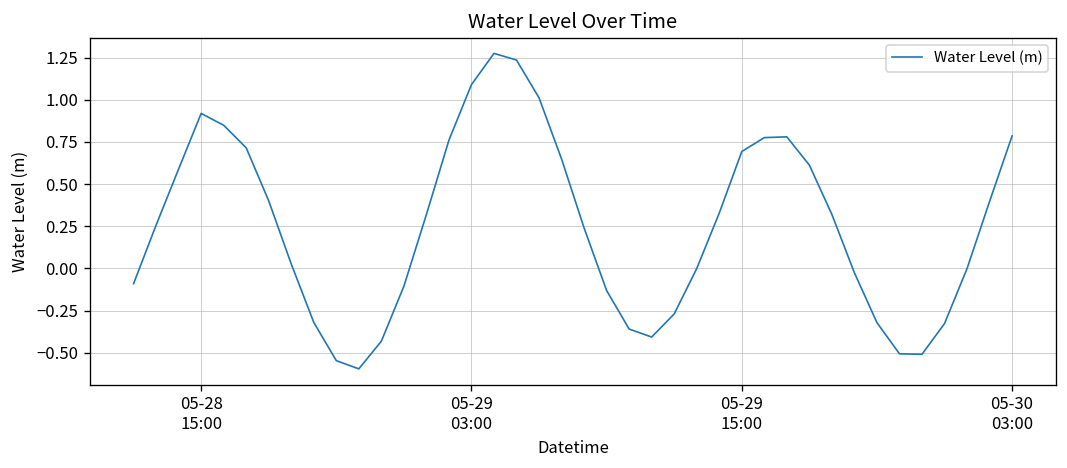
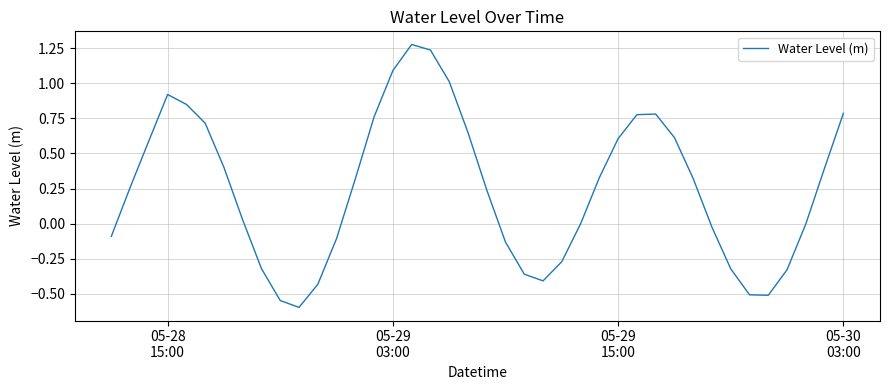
  {
    "05-28 15:00": 0.92,
    "05-29 03:00": 1.09,
-   "05-29 15:00": 0.69,
+   "05-29 15:00": 0.61,
    "05-30 03:00": 0.79
  }
